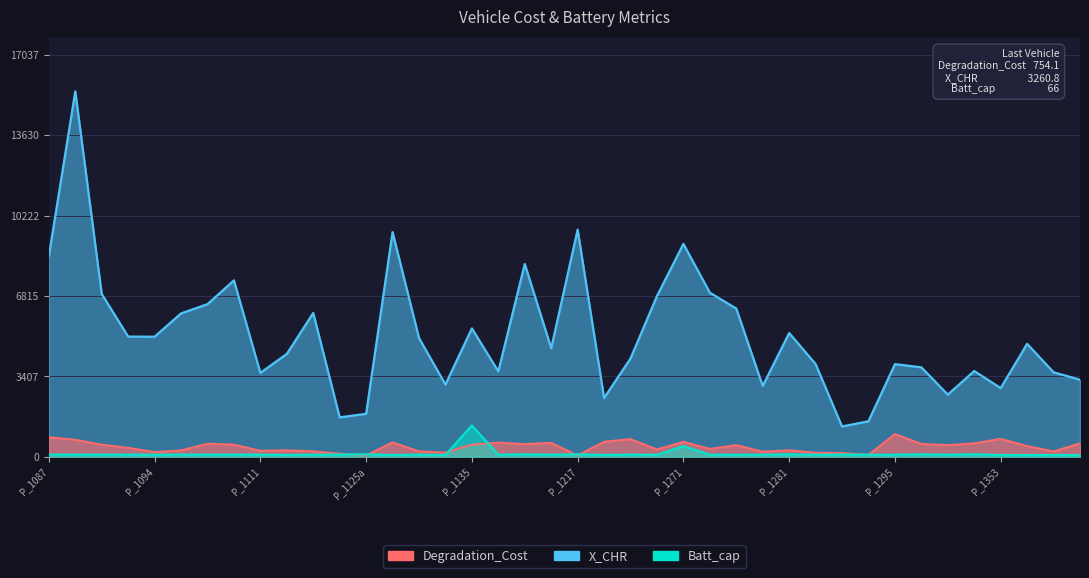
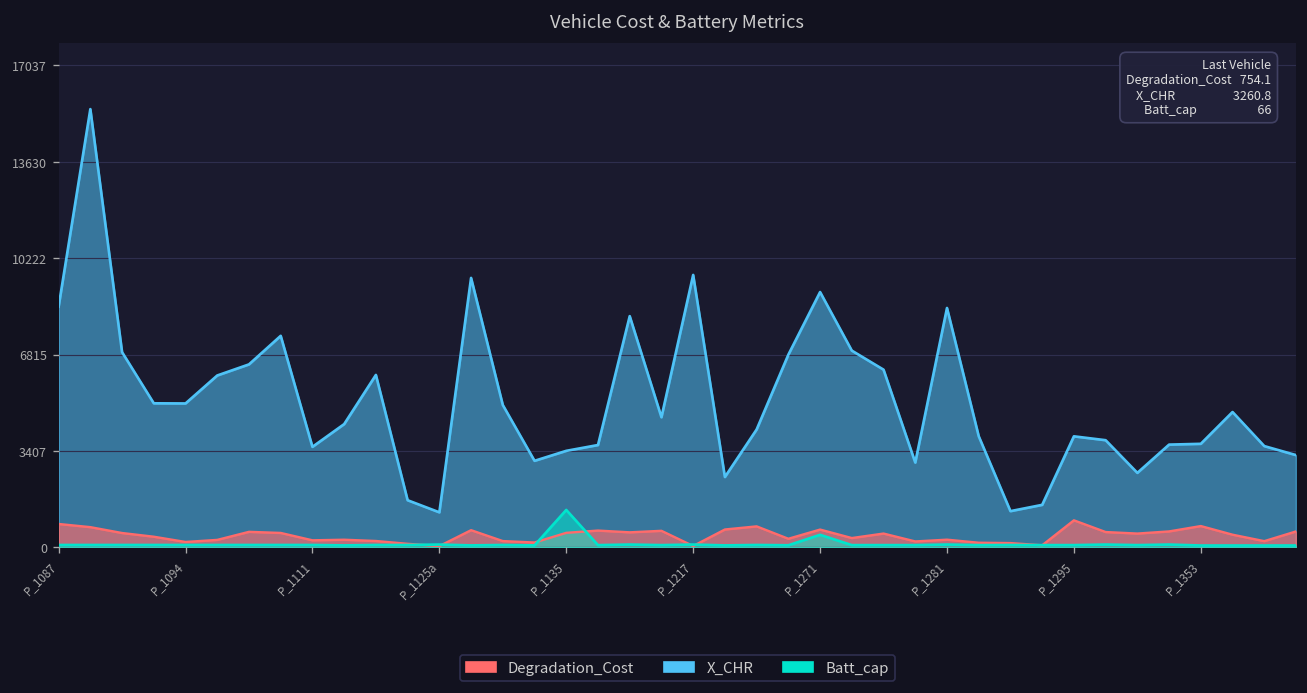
  {
    "X_CHR": {
      "P_1087": 8500,
      "P_1094": 5100,
      "P_1111": 3600,
-     "P_1125a": 1800,
-     "P_1135": 5400,
+     "P_1125a": 1200,
+     "P_1135": 3400,
      "P_1217": 9600,
      "P_1271": 9000,
-     "P_1281": 5200,
+     "P_1281": 8500,
      "P_1295": 3900,
-     "P_1353": 2900
+     "P_1353": 3700
    },
    "Degradation_Cost": {
      "P_1087": 800,
      "P_1111": 300,
      "P_1135": 500,
      "P_1271": 600,
      "P_1281": 300,
      "P_1295": 1000,
      "P_1353": 800
    },
    "Batt_cap": {
      "P_1087": 100,
      "P_1111": 100,
      "P_1135": 1300,
      "P_1271": 400,
      "P_1281": 100,
      "P_1295": 100,
      "P_1353": 100
    }
  }
